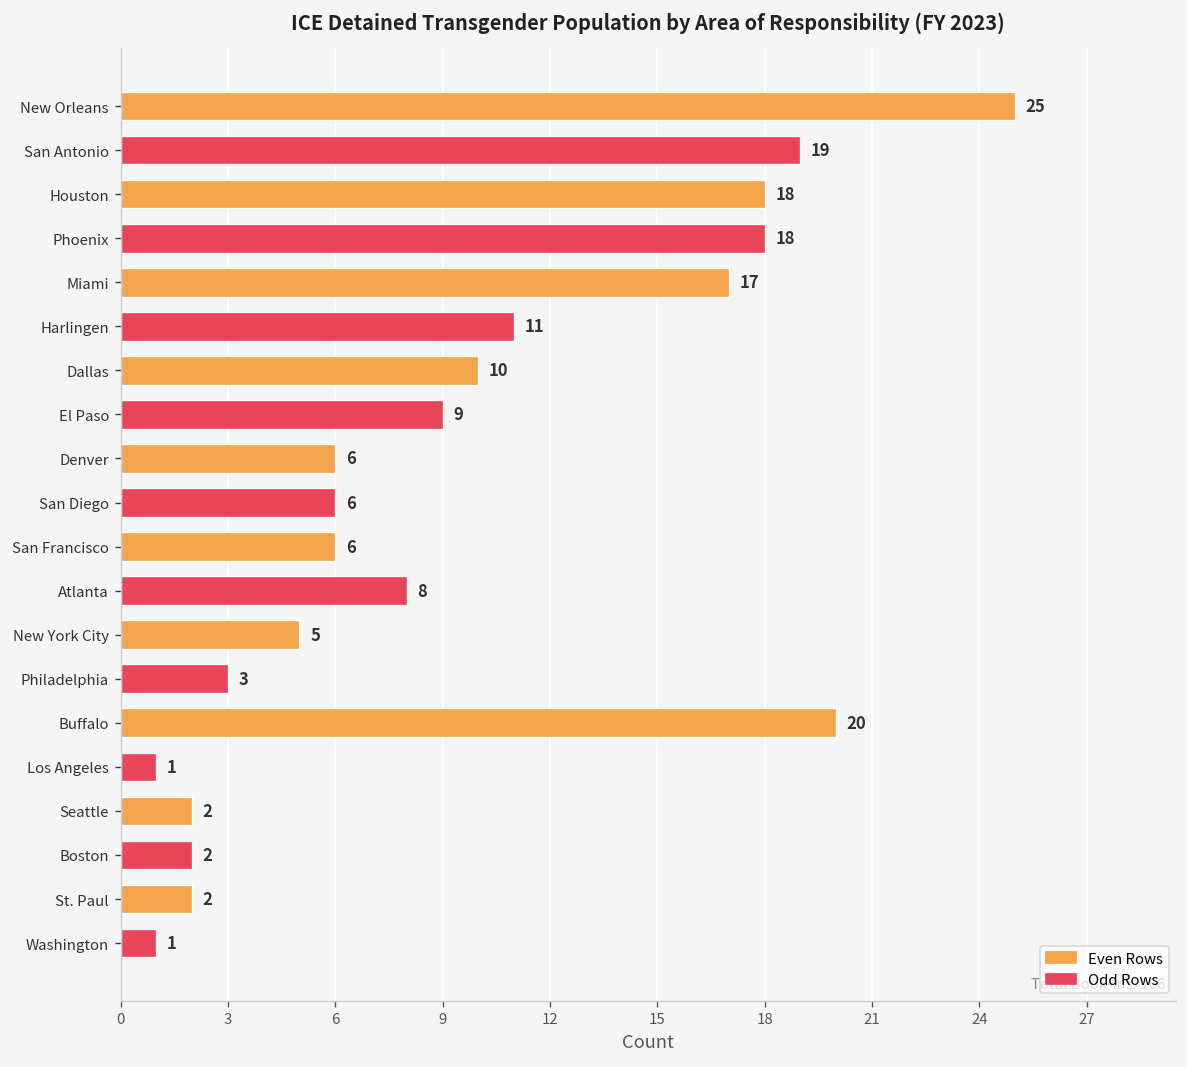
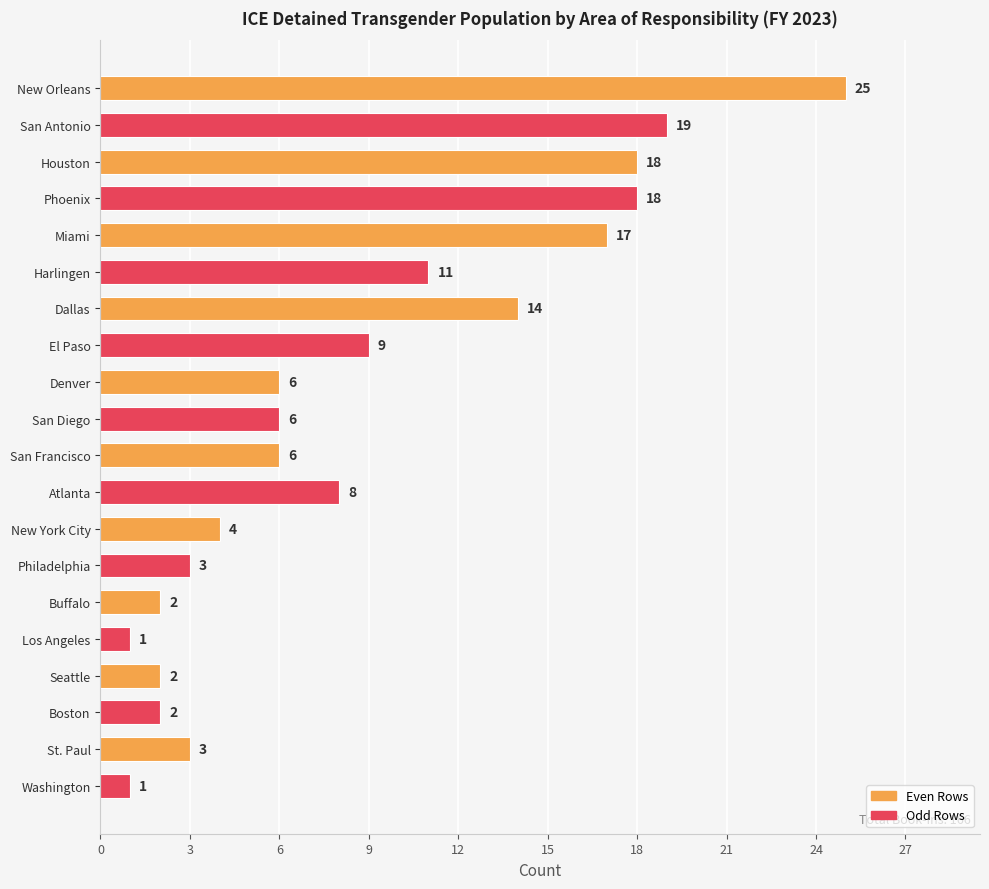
  {
    "New Orleans": 25,
    "San Antonio": 19,
    "Houston": 18,
    "Phoenix": 18,
    "Miami": 17,
    "Harlingen": 11,
-   "Dallas": 10,
+   "Dallas": 14,
    "El Paso": 9,
    "Denver": 6,
    "San Diego": 6,
    "San Francisco": 6,
    "Atlanta": 8,
-   "New York City": 5,
+   "New York City": 4,
    "Philadelphia": 3,
-   "Buffalo": 20,
+   "Buffalo": 2,
    "Los Angeles": 1,
    "Seattle": 2,
    "Boston": 2,
-   "St. Paul": 2,
+   "St. Paul": 3,
    "Washington": 1
  }
